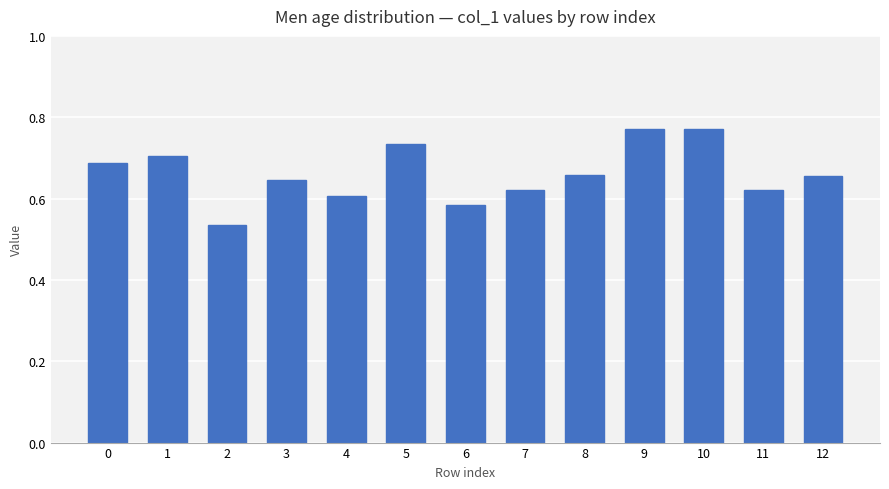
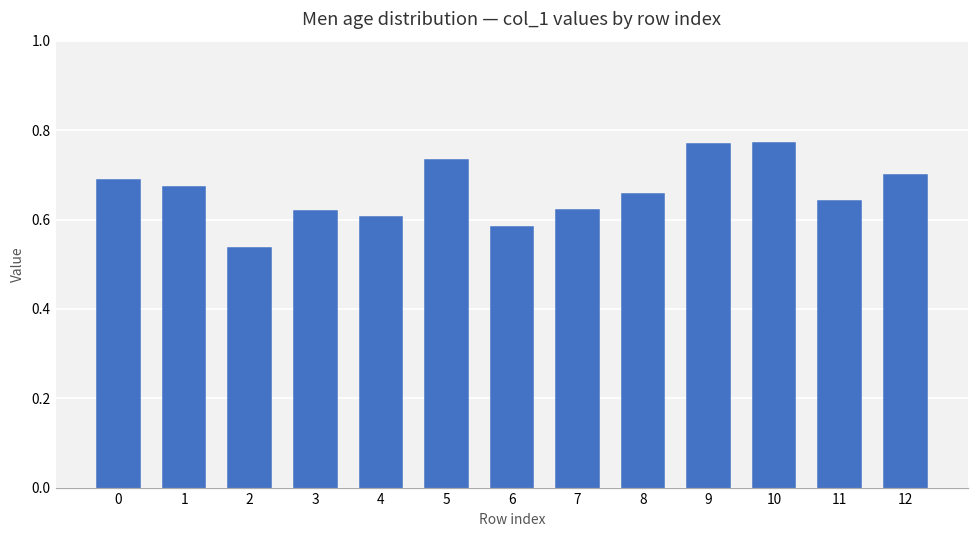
  {
    "0": 0.69,
-   "1": 0.70,
+   "1": 0.67,
    "2": 0.54,
-   "3": 0.65,
+   "3": 0.62,
    "4": 0.61,
    "5": 0.73,
    "6": 0.58,
    "7": 0.62,
    "8": 0.66,
    "9": 0.77,
    "10": 0.77,
-   "11": 0.62,
-   "12": 0.66
+   "11": 0.64,
+   "12": 0.70
  }
